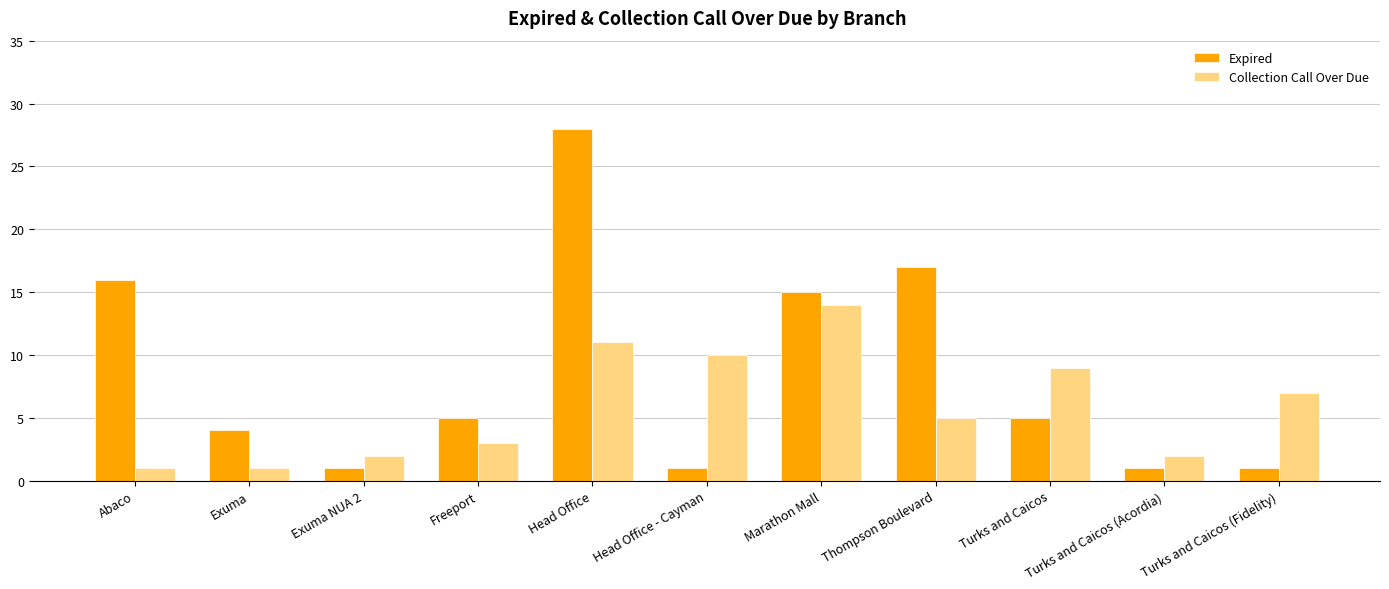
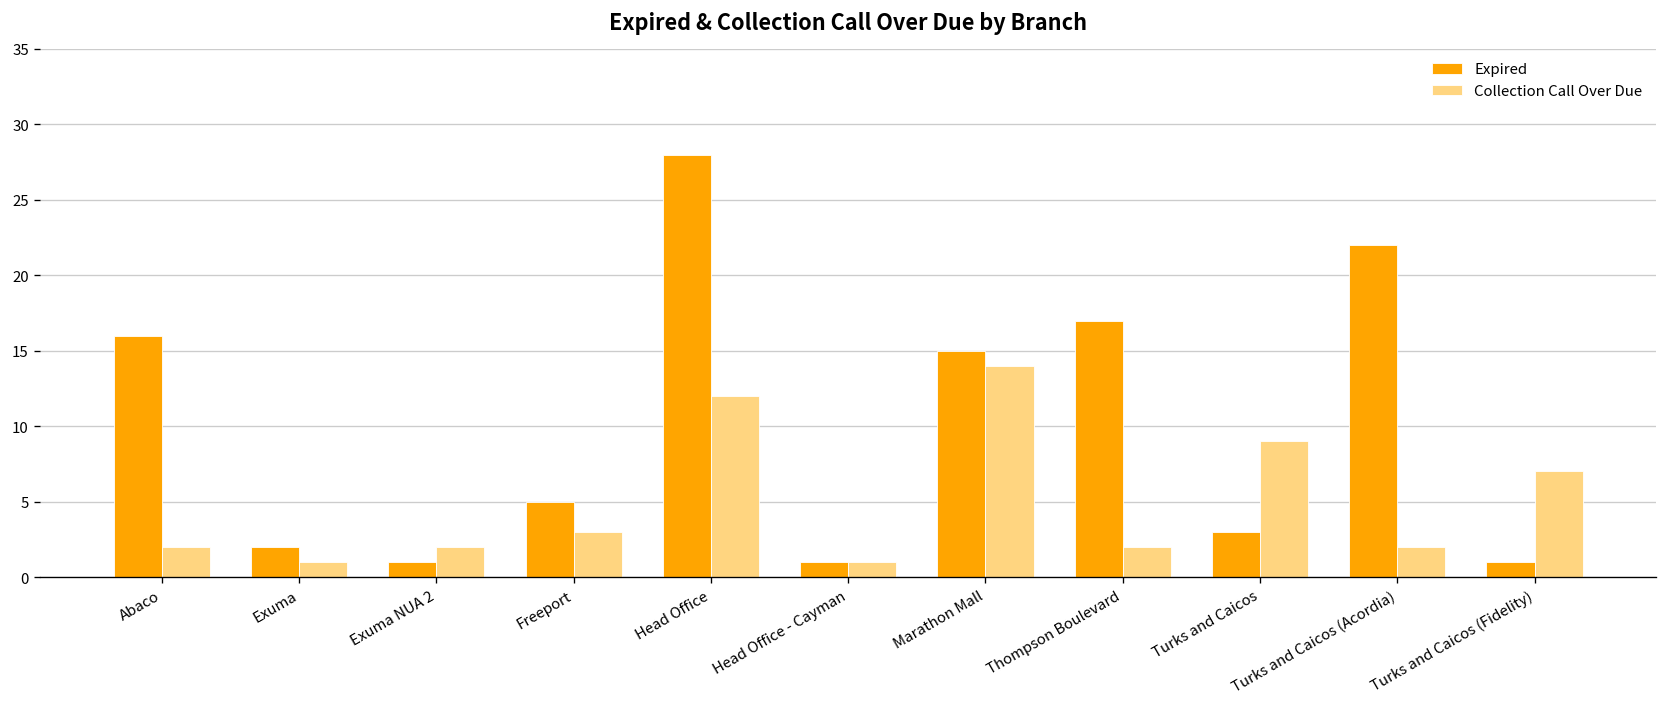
  {
    "Expired": {
      "Abaco": 16,
-     "Exuma": 4,
+     "Exuma": 2,
      "Exuma NUA 2": 1,
      "Freeport": 5,
      "Head Office": 28,
      "Head Office - Cayman": 1,
      "Marathon Mall": 15,
      "Thompson Boulevard": 17,
-     "Turks and Caicos": 5,
-     "Turks and Caicos (Acordia)": 1,
+     "Turks and Caicos": 3,
+     "Turks and Caicos (Acordia)": 22,
      "Turks and Caicos (Fidelity)": 1
    },
    "Collection Call Over Due": {
-     "Abaco": 1,
+     "Abaco": 2,
      "Exuma": 1,
      "Exuma NUA 2": 2,
      "Freeport": 3,
-     "Head Office": 11,
-     "Head Office - Cayman": 10,
+     "Head Office": 12,
+     "Head Office - Cayman": 1,
      "Marathon Mall": 14,
-     "Thompson Boulevard": 5,
+     "Thompson Boulevard": 2,
      "Turks and Caicos": 9,
      "Turks and Caicos (Acordia)": 2,
      "Turks and Caicos (Fidelity)": 7
    }
  }
